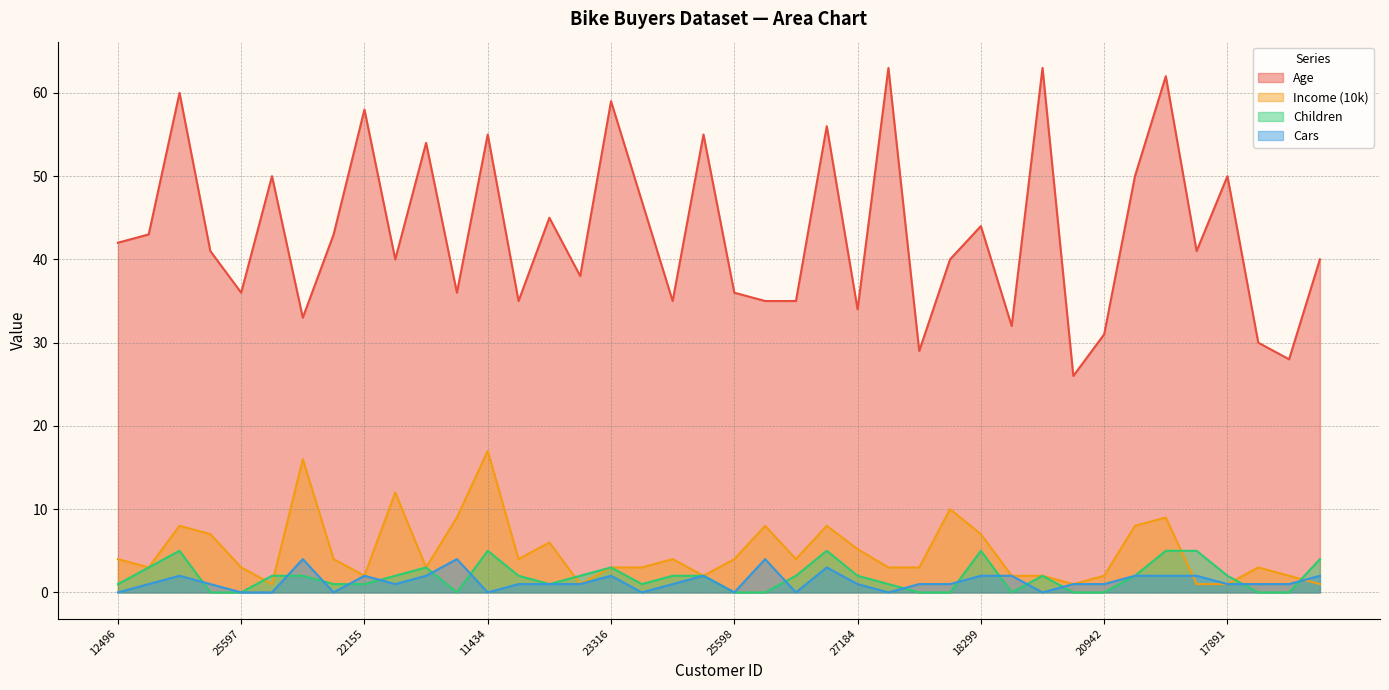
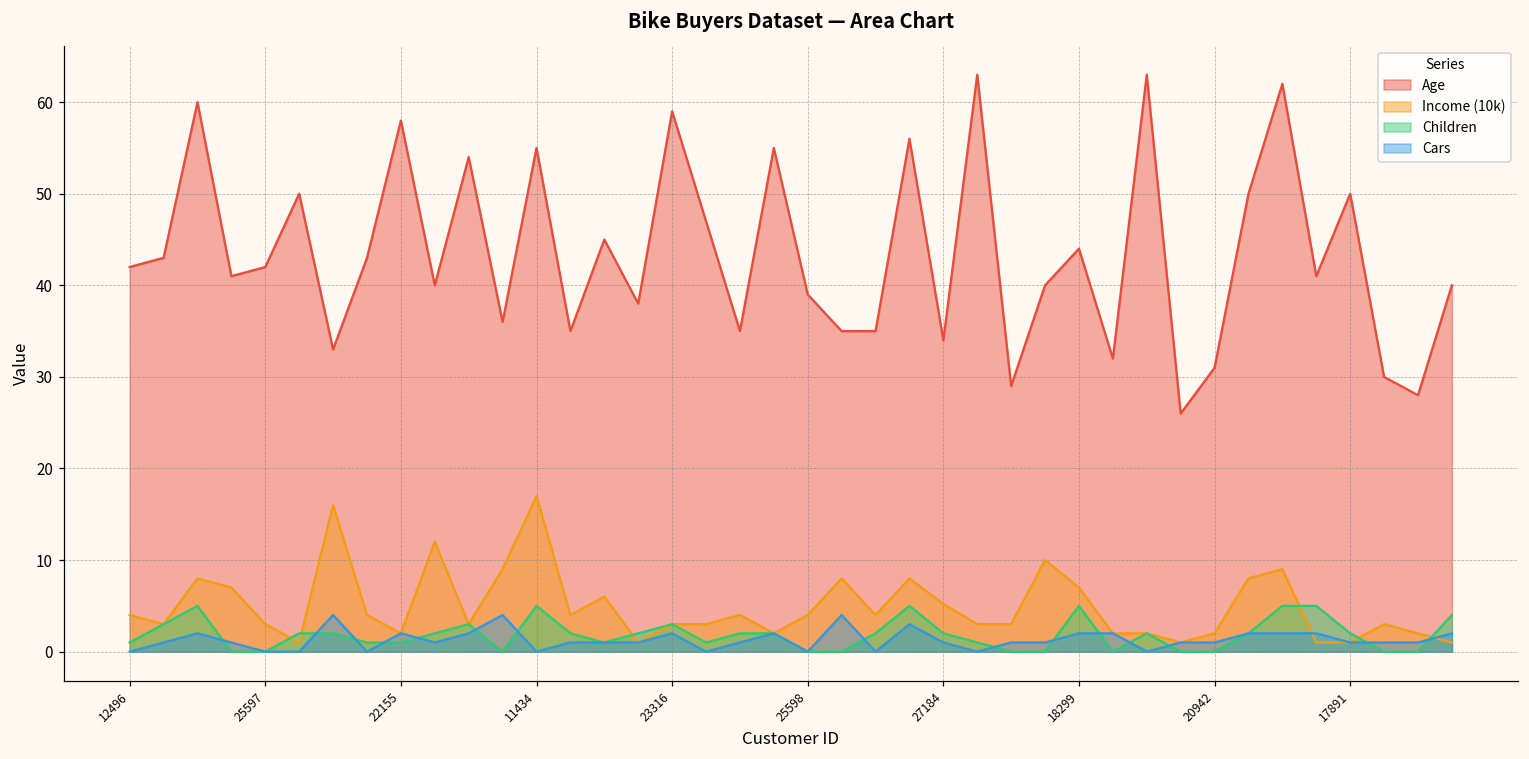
  {
    "Age": {
      "12496": 42,
-     "25597": 36,
+     "25597": 42,
      "22155": 58,
      "11434": 55,
      "23316": 59,
-     "25598": 36,
+     "25598": 39,
      "27184": 34,
      "18299": 44,
      "20942": 31,
      "17891": 50
    },
    "Income (10k)": {
      "12496": 4,
      "25597": 3,
      "11434": 17,
      "25598": 4,
      "27184": 5,
      "18299": 7,
      "20942": 2
    },
    "Children": {
      "12496": 1,
      "22155": 1,
      "11434": 5,
      "27184": 2,
      "18299": 5,
      "20942": 0,
      "17891": 2
    },
    "Cars": {
      "12496": 0,
      "11434": 0,
      "23316": 2,
      "27184": 1,
      "18299": 2,
      "20942": 1
    }
  }
